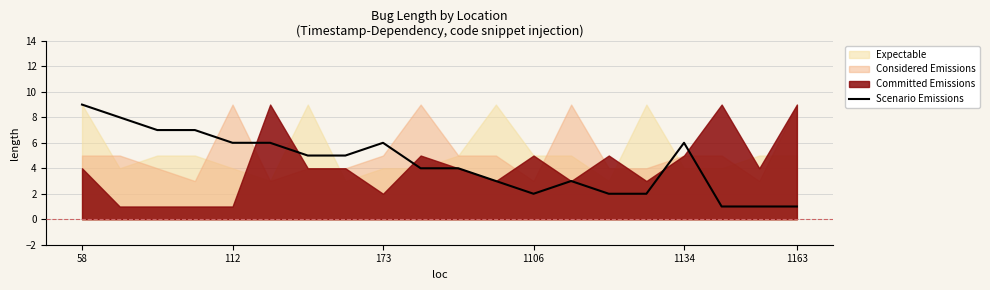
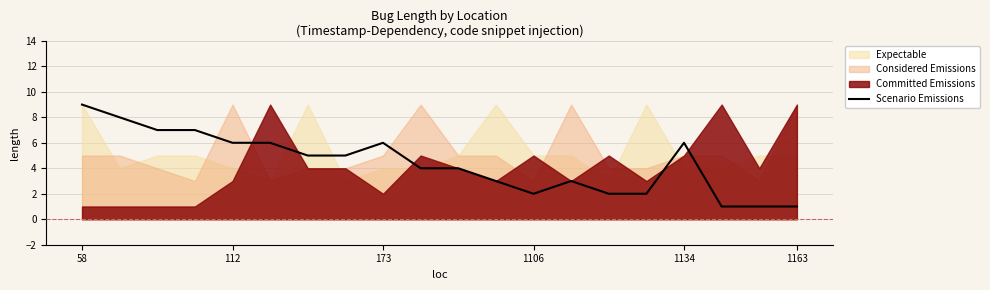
  {
    "Scenario Emissions": {
      "112": 6,
      "173": 6,
      "1106": 2,
      "1134": 6,
      "1163": 1
    },
    "Committed Emissions": {
-     "58": 4,
-     "112": 1,
+     "58": 1,
+     "112": 3,
      "173": 2
    }
  }
